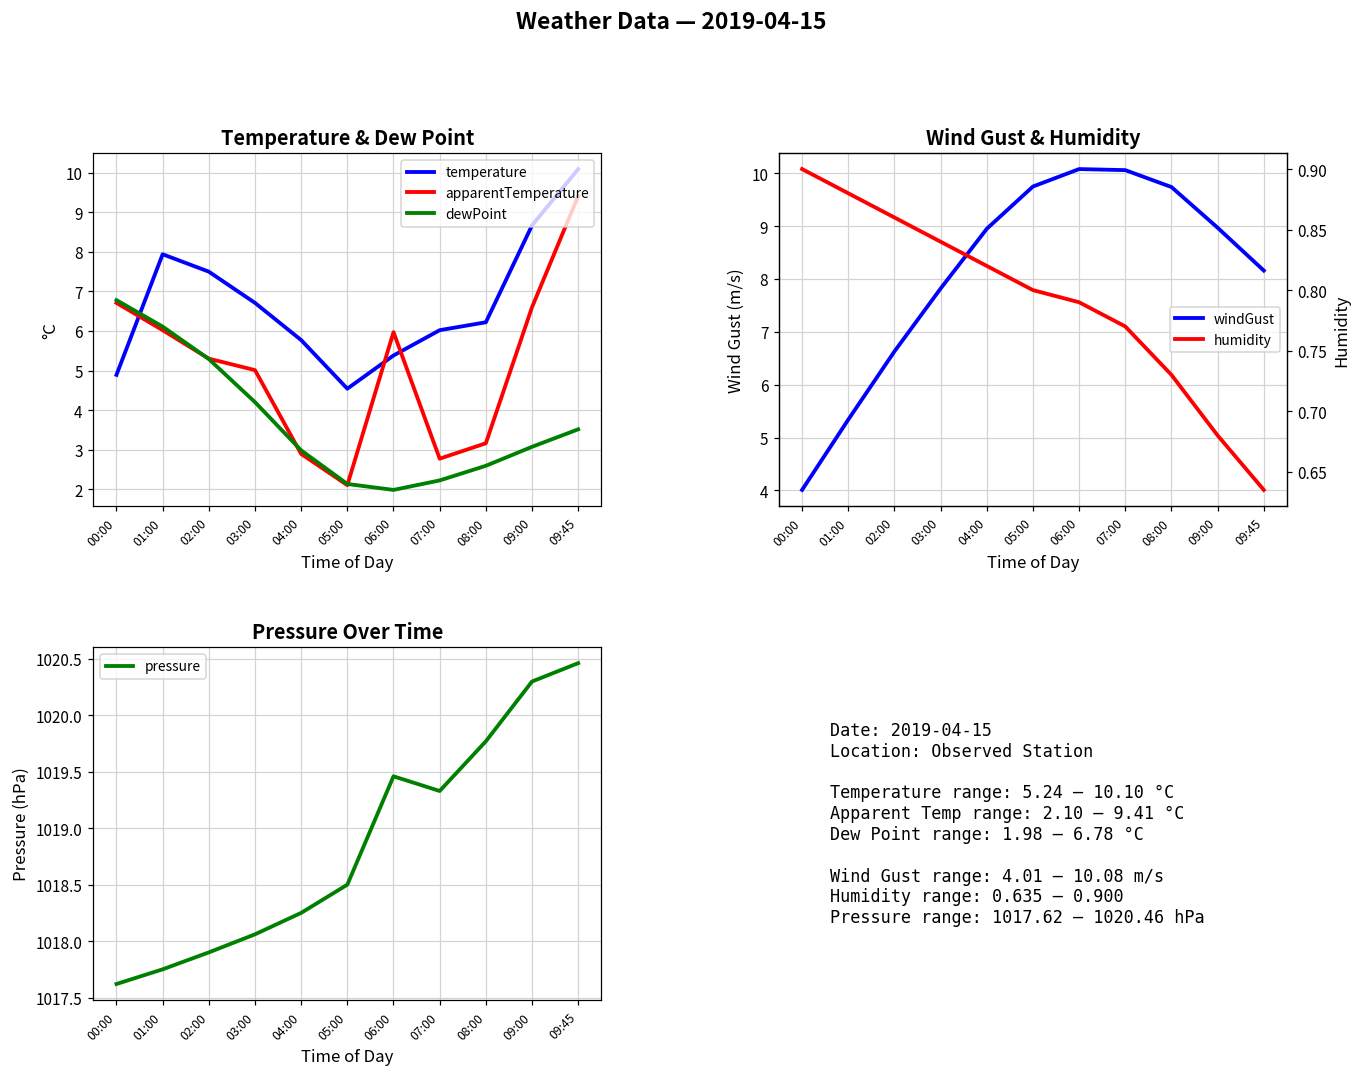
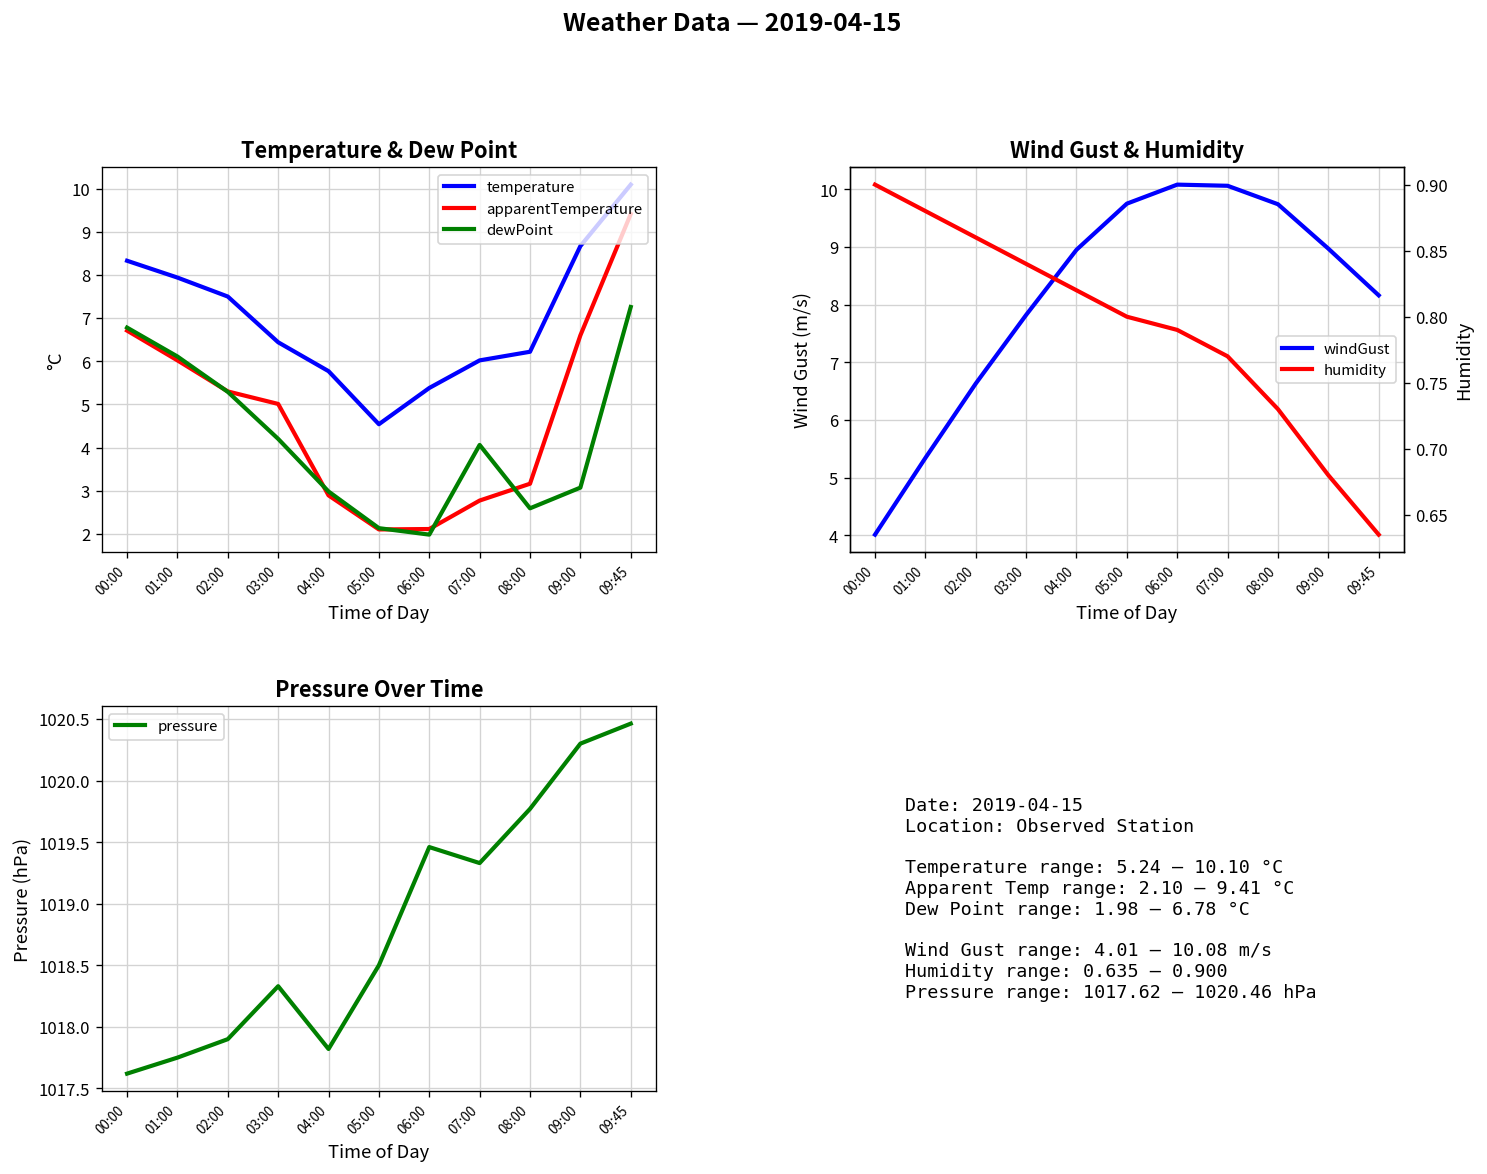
  {
    "Temperature & Dew Point": {
      "temperature": {
-       "00:00": 4.9,
+       "00:00": 8.3,
        "01:00": 7.9,
        "02:00": 7.5,
-       "03:00": 6.7,
+       "03:00": 6.4,
        "04:00": 5.8,
        "05:00": 4.5,
        "06:00": 5.4,
        "07:00": 6.0,
        "08:00": 6.2
      },
      "apparentTemperature": {
        "01:00": 6.0,
        "03:00": 5.0,
        "04:00": 2.9,
-       "06:00": 6.0,
+       "06:00": 2.1,
        "07:00": 2.8,
        "08:00": 3.2,
        "09:00": 6.6
      },
      "dewPoint": {
        "01:00": 6.1,
        "03:00": 4.2,
        "04:00": 3.0,
        "06:00": 2.0,
-       "07:00": 2.2,
+       "07:00": 4.1,
        "08:00": 2.6,
        "09:00": 3.1,
-       "09:45": 3.5
+       "09:45": 7.3
      }
    },
    "Pressure Over Time": {
      "00:00": 1017.62,
      "01:00": 1017.75,
      "02:00": 1017.90,
-     "03:00": 1018.06,
-     "04:00": 1018.25,
+     "03:00": 1018.33,
+     "04:00": 1017.82,
      "05:00": 1018.50,
      "06:00": 1019.46,
      "07:00": 1019.33,
      "08:00": 1019.77,
      "09:00": 1020.30,
      "09:45": 1020.46
    }
  }
